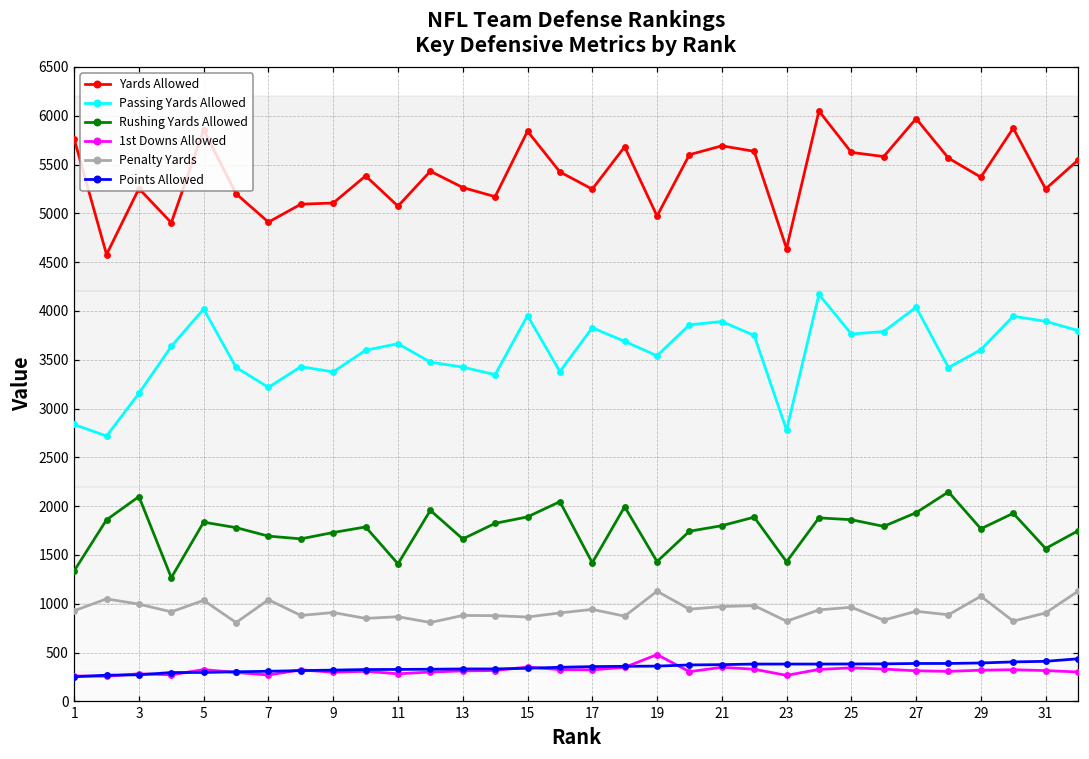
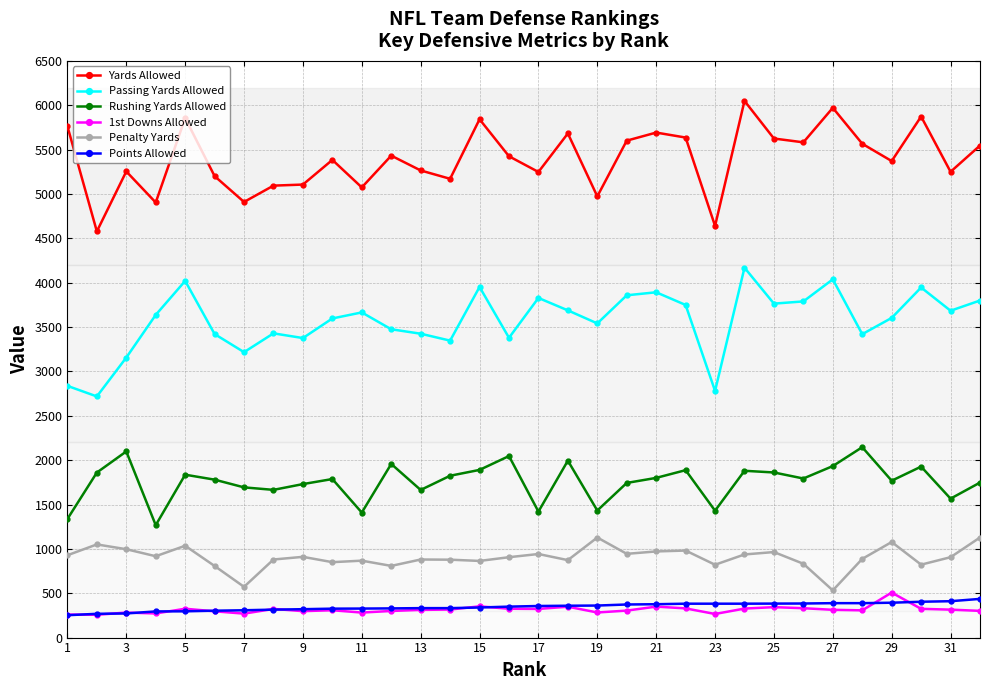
  {
    "Yards Allowed": {
      "1": 5800,
      "3": 5300,
      "7": 4900,
      "9": 5100,
      "11": 5100,
      "13": 5300,
      "15": 5800,
      "17": 5200,
      "19": 5000,
      "21": 5700,
      "23": 4600,
      "25": 5600,
      "27": 6000,
      "29": 5400,
      "31": 5300
    },
    "Passing Yards Allowed": {
      "1": 2800,
      "3": 3200,
      "5": 4000,
      "7": 3200,
      "9": 3400,
      "11": 3700,
      "13": 3400,
      "15": 4000,
      "17": 3800,
      "19": 3500,
      "21": 3900,
      "23": 2800,
      "25": 3800,
      "27": 4000,
      "29": 3600,
-     "31": 3900
+     "31": 3700
    },
    "Rushing Yards Allowed": {
      "1": 1300,
      "3": 2100,
      "5": 1800,
      "7": 1700,
      "9": 1700,
      "11": 1400,
      "13": 1700,
      "15": 1900,
      "17": 1400,
      "19": 1400,
      "21": 1800,
      "23": 1400,
      "25": 1900,
      "27": 1900,
      "29": 1800,
      "31": 1600
    },
    "1st Downs Allowed": {
      "5": 300,
      "7": 300,
      "11": 300,
      "17": 300,
-     "19": 500,
+     "19": 300,
      "23": 300,
      "25": 300,
      "27": 300,
-     "29": 300,
+     "29": 500,
      "31": 300
    },
    "Penalty Yards": {
      "1": 900,
      "3": 1000,
      "5": 1000,
-     "7": 1000,
+     "7": 600,
      "9": 900,
      "11": 900,
      "13": 900,
      "15": 900,
      "17": 900,
      "19": 1100,
      "21": 1000,
      "23": 800,
      "25": 1000,
-     "27": 900,
+     "27": 500,
      "29": 1100,
      "31": 900
    },
    "Points Allowed": {
      "5": 300,
      "7": 300,
      "11": 300,
      "17": 400,
      "19": 400,
      "23": 400,
      "25": 400,
      "27": 400,
      "29": 400,
      "31": 400
    }
  }
